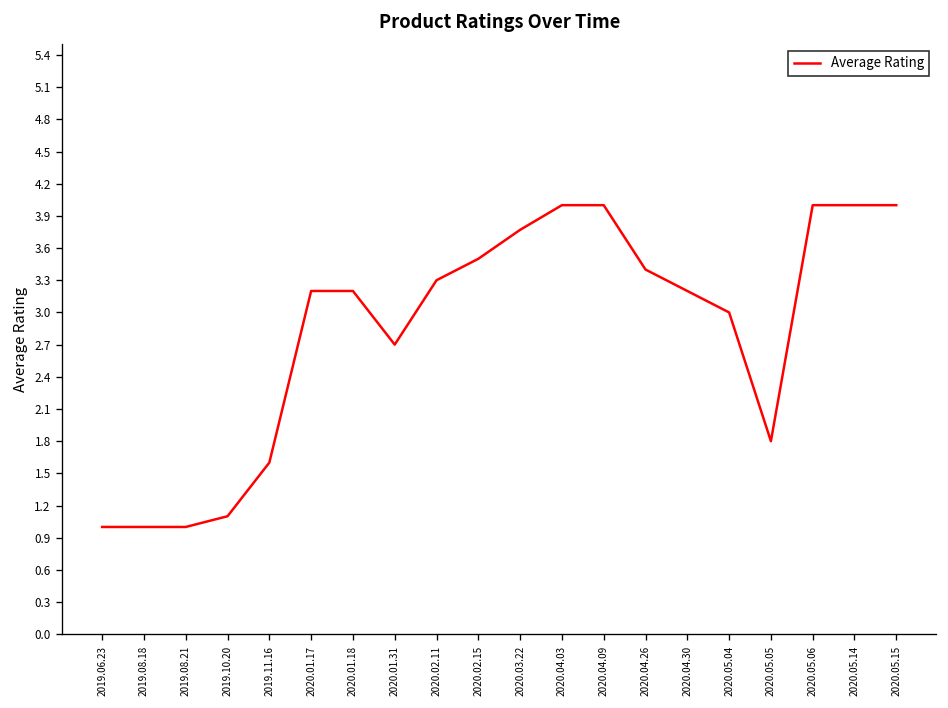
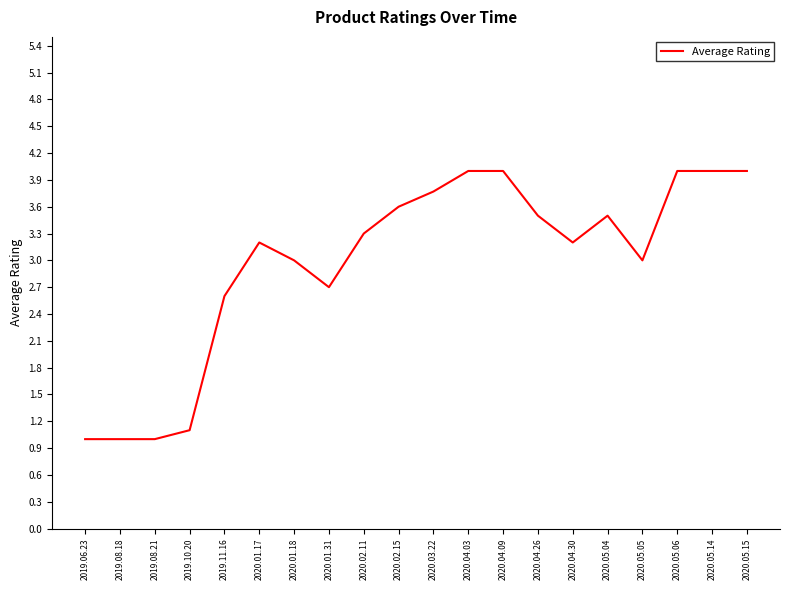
  {
    "2019.06.23": 1.0,
    "2019.08.18": 1.0,
    "2019.08.21": 1.0,
    "2019.10.20": 1.1,
-   "2019.11.16": 1.6,
+   "2019.11.16": 2.6,
    "2020.01.17": 3.2,
-   "2020.01.18": 3.2,
+   "2020.01.18": 3.0,
    "2020.01.31": 2.7,
    "2020.02.11": 3.3,
-   "2020.02.15": 3.5,
+   "2020.02.15": 3.6,
    "2020.03.22": 3.8,
    "2020.04.03": 4.0,
    "2020.04.09": 4.0,
-   "2020.04.26": 3.4,
+   "2020.04.26": 3.5,
    "2020.04.30": 3.2,
-   "2020.05.04": 3.0,
-   "2020.05.05": 1.8,
+   "2020.05.04": 3.5,
+   "2020.05.05": 3.0,
    "2020.05.06": 4.0,
    "2020.05.14": 4.0,
    "2020.05.15": 4.0
  }
